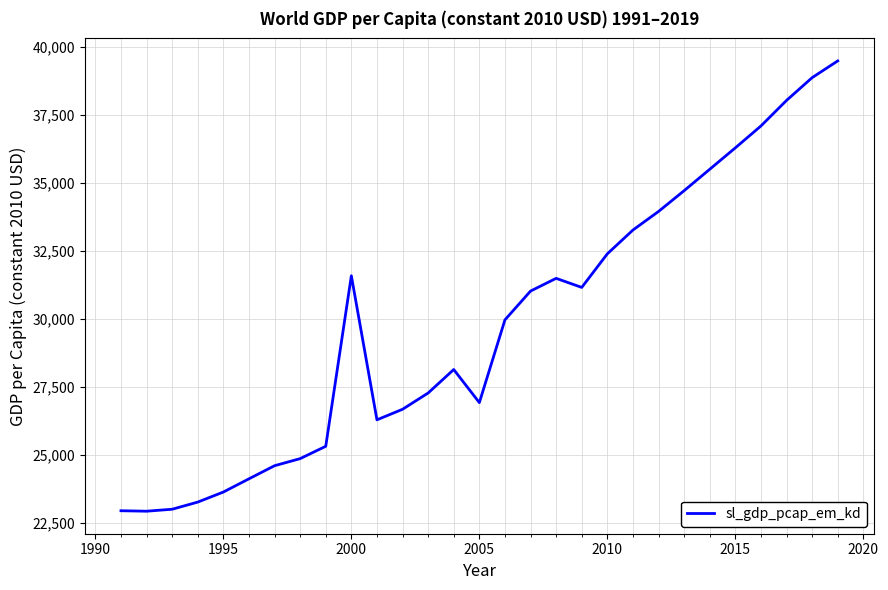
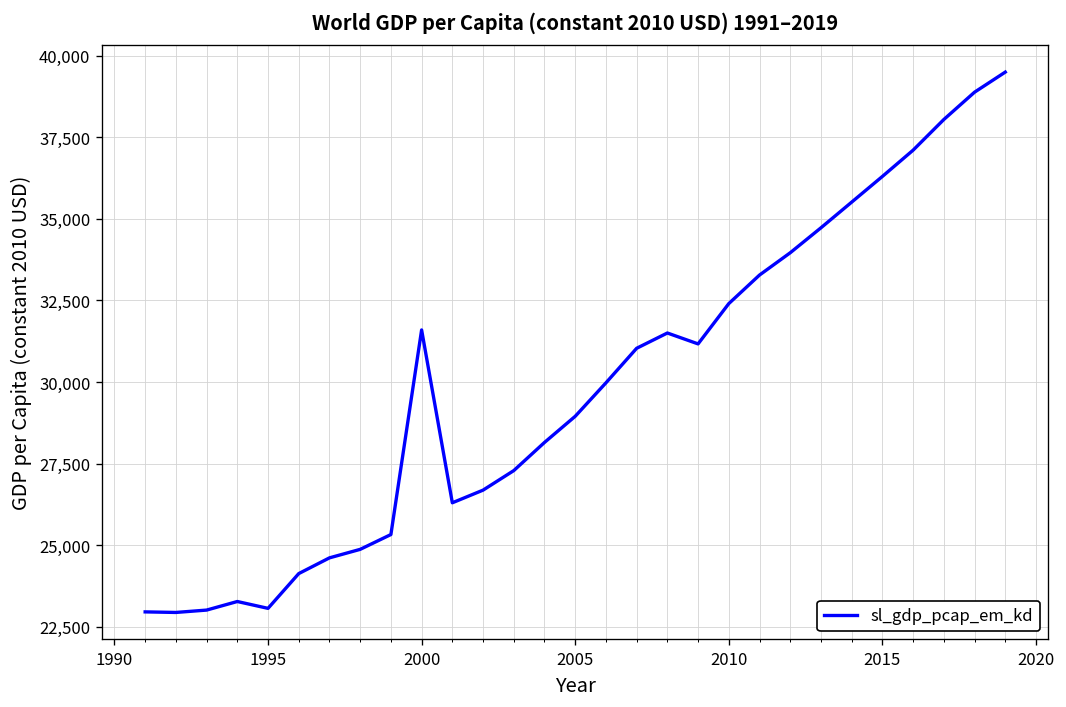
  {
-   "1995": "23,600",
+   "1995": "23,100",
    "2000": "31,600",
-   "2005": "26,900",
+   "2005": "28,900",
    "2010": "32,400",
    "2015": "36,300"
  }
